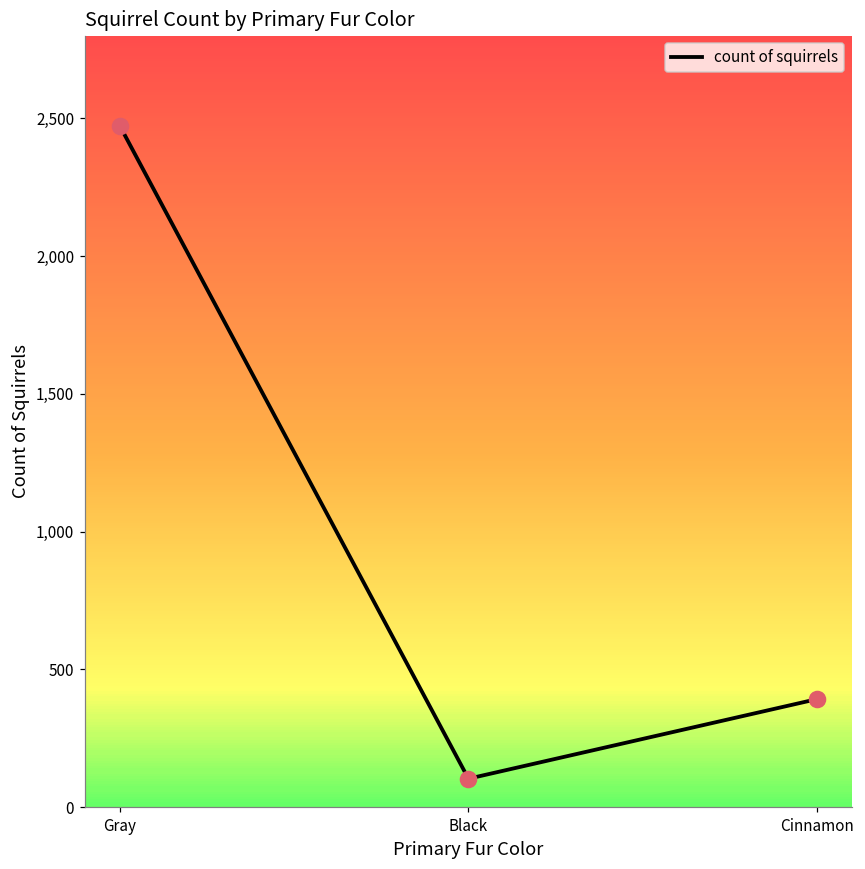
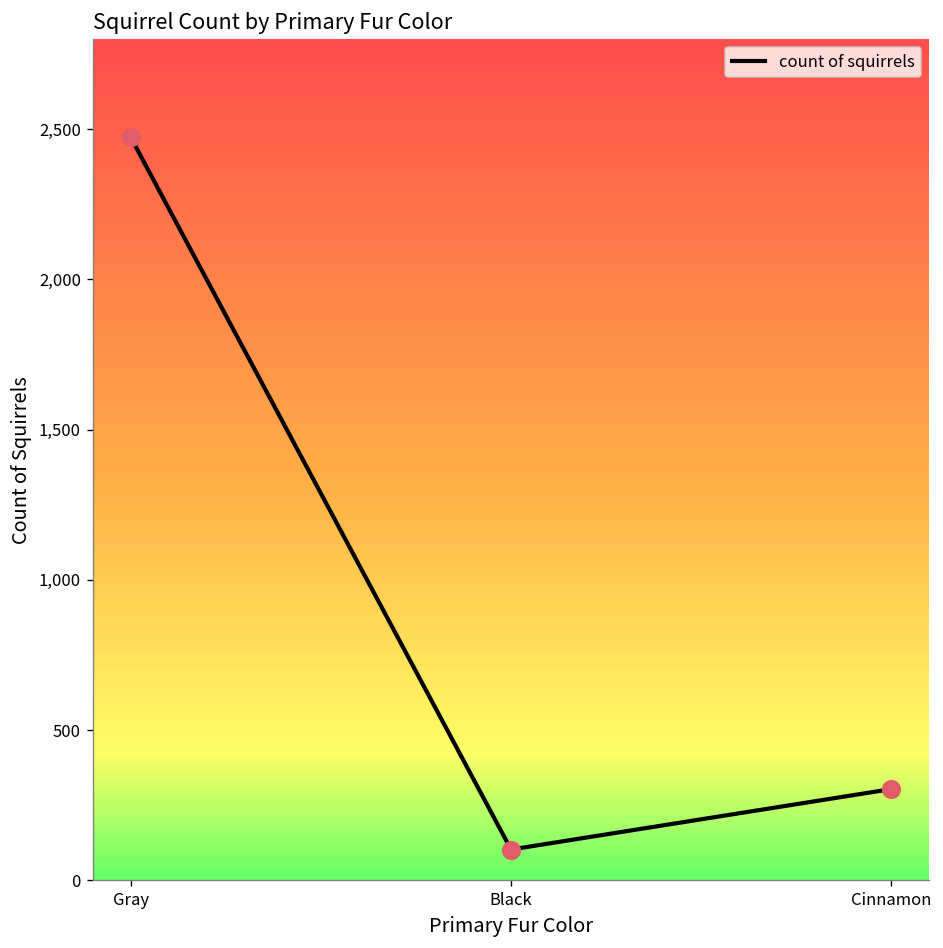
  {
    "Gray": "2,470",
    "Black": "100",
-   "Cinnamon": "390"
+   "Cinnamon": "300"
  }
